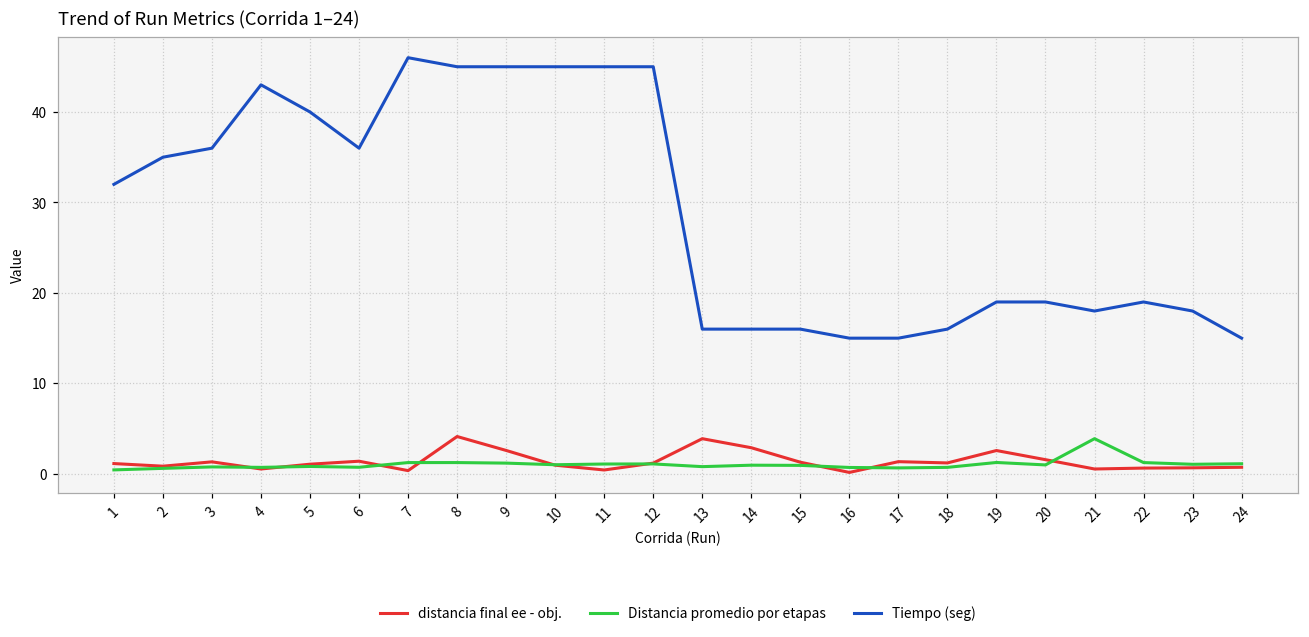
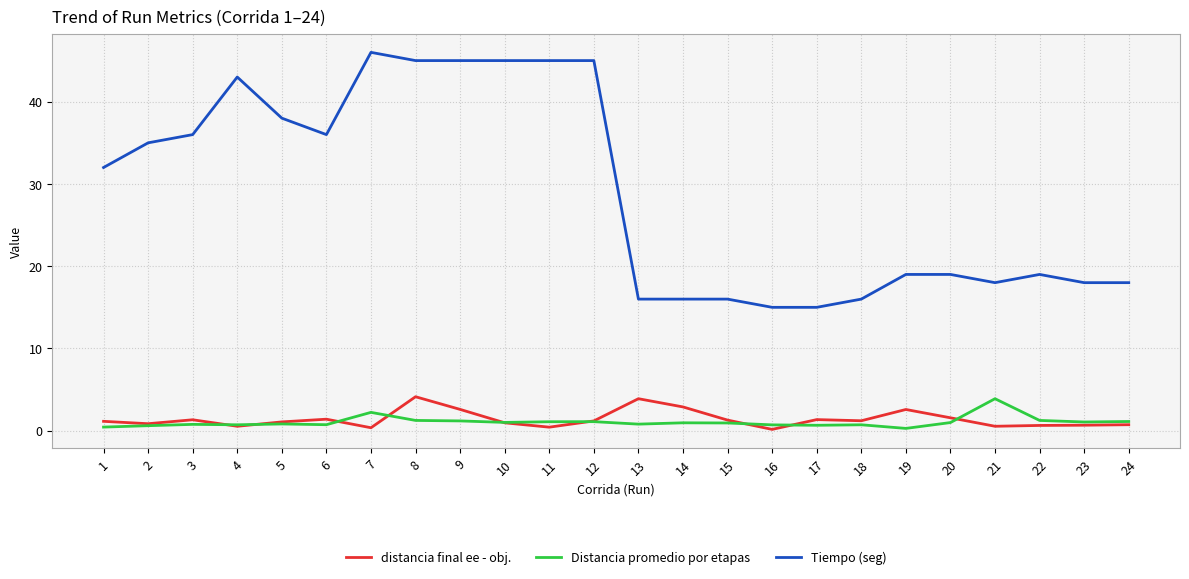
  {
    "distancia final ee - obj.": {
      "1": 1,
      "3": 1,
      "6": 1,
      "7": 0,
      "8": 4,
      "9": 3,
      "11": 0,
      "13": 4,
      "14": 3,
      "15": 1,
      "16": 0,
      "17": 1,
      "18": 1,
      "19": 3,
      "20": 2,
      "21": 1,
      "22": 1,
      "23": 1,
      "24": 1
    },
    "Distancia promedio por etapas": {
      "1": 0,
      "3": 1,
      "6": 1,
-     "7": 1,
+     "7": 2,
      "8": 1,
      "9": 1,
      "11": 1,
      "13": 1,
      "14": 1,
      "15": 1,
      "16": 1,
      "17": 1,
      "18": 1,
-     "19": 1,
+     "19": 0,
      "20": 1,
      "21": 4,
      "22": 1,
      "23": 1,
      "24": 1
    },
    "Tiempo (seg)": {
      "1": 32,
      "2": 35,
      "3": 36,
      "4": 43,
-     "5": 40,
+     "5": 38,
      "6": 36,
      "7": 46,
      "8": 45,
      "9": 45,
      "10": 45,
      "11": 45,
      "12": 45,
      "13": 16,
      "14": 16,
      "15": 16,
      "16": 15,
      "17": 15,
      "18": 16,
      "19": 19,
      "20": 19,
      "21": 18,
      "22": 19,
      "23": 18,
-     "24": 15
+     "24": 18
    }
  }
